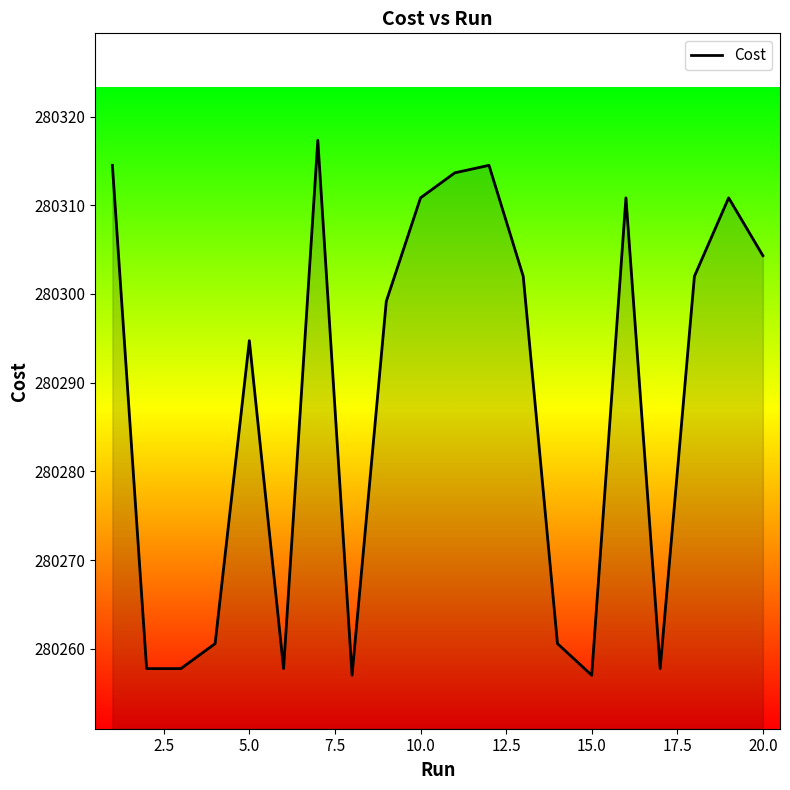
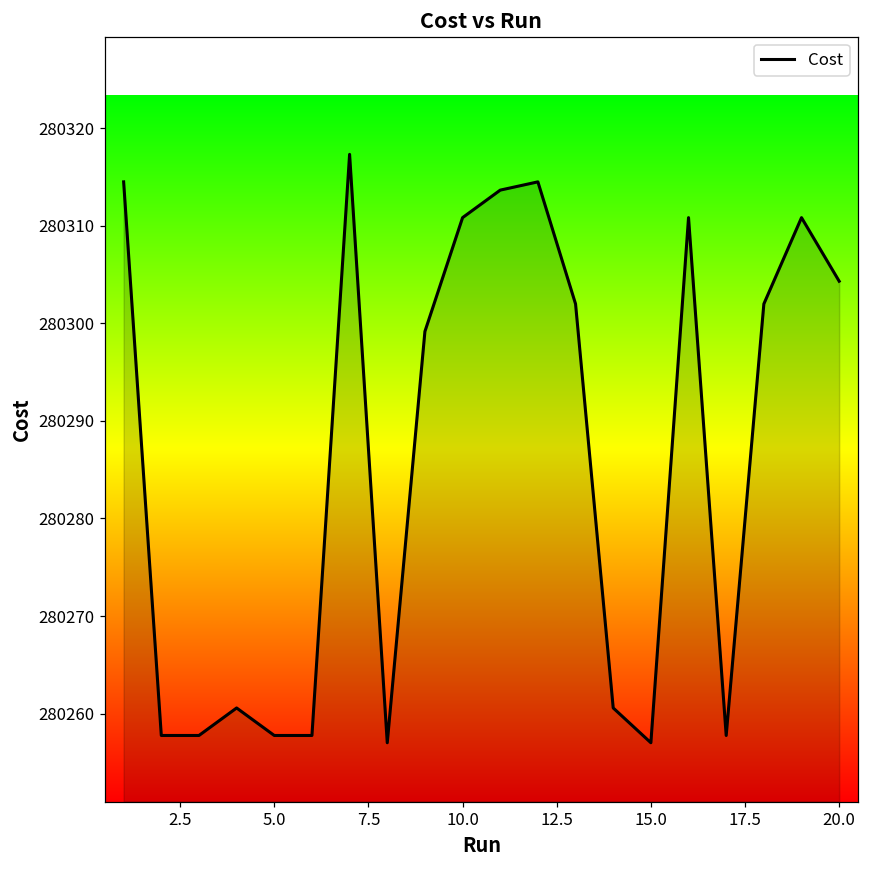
  {
-   "5.0": 280295,
+   "5.0": 280258,
    "10.0": 280311,
    "15.0": 280257,
    "20.0": 280304
  }
